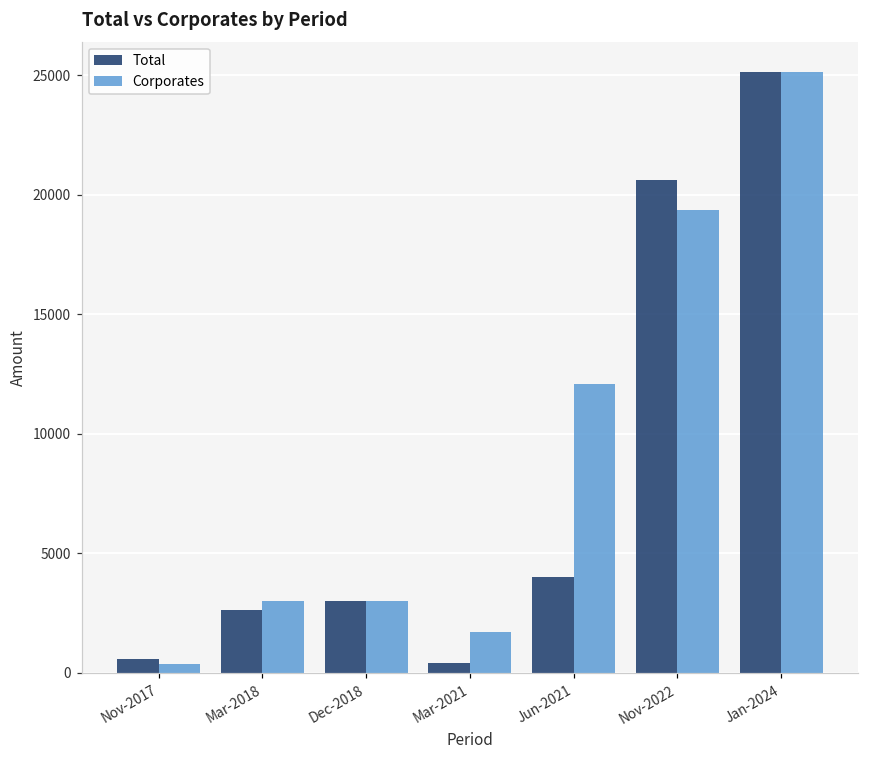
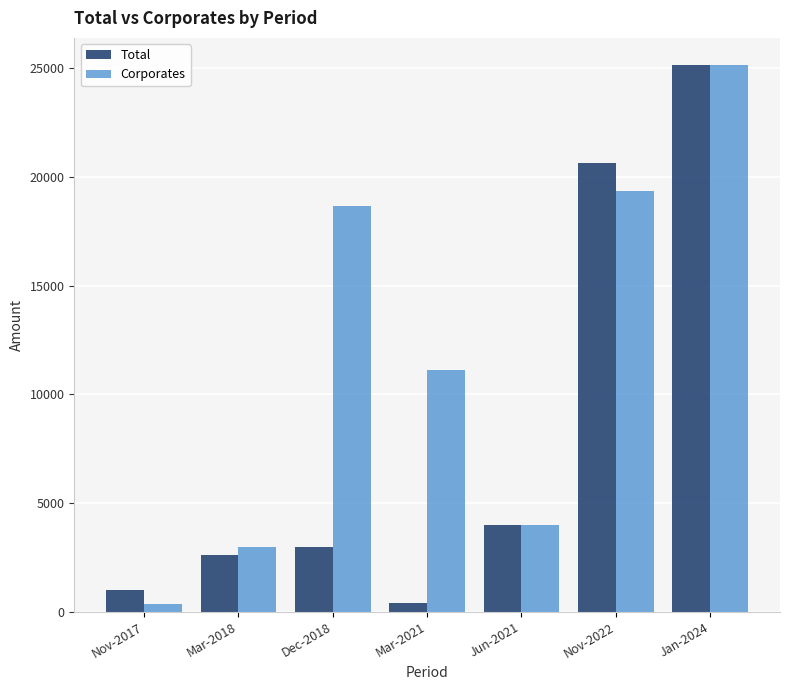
  {
    "Total": {
-     "Nov-2017": 600,
+     "Nov-2017": 1000,
      "Mar-2018": 2600,
      "Dec-2018": 3000,
      "Mar-2021": 400,
      "Jun-2021": 4000,
      "Nov-2022": 20600,
      "Jan-2024": 25100
    },
    "Corporates": {
      "Nov-2017": 400,
      "Mar-2018": 3000,
-     "Dec-2018": 3000,
-     "Mar-2021": 1700,
-     "Jun-2021": 12100,
+     "Dec-2018": 18700,
+     "Mar-2021": 11100,
+     "Jun-2021": 4000,
      "Nov-2022": 19300,
      "Jan-2024": 25100
    }
  }
